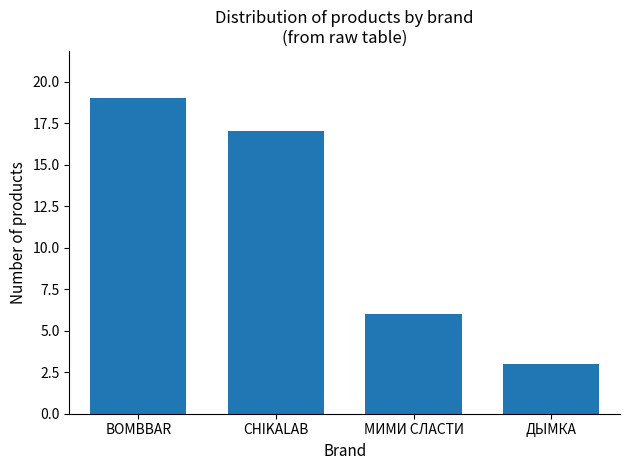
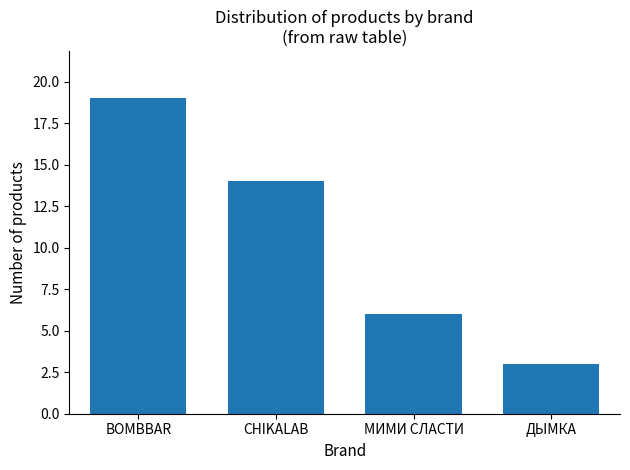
  {
    "BOMBBAR": 19,
-   "CHIKALAB": 17,
+   "CHIKALAB": 14,
    "МИМИ СЛАСТИ": 6,
    "ДЫМКА": 3
  }
